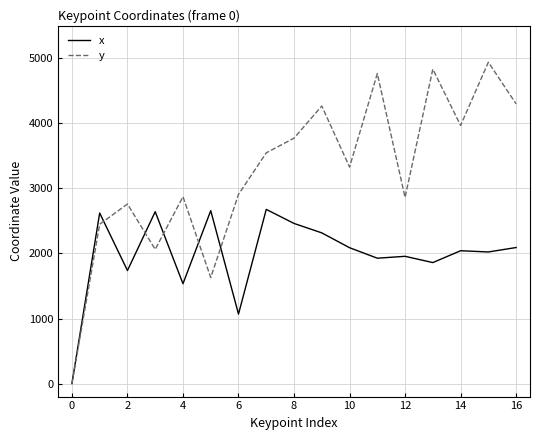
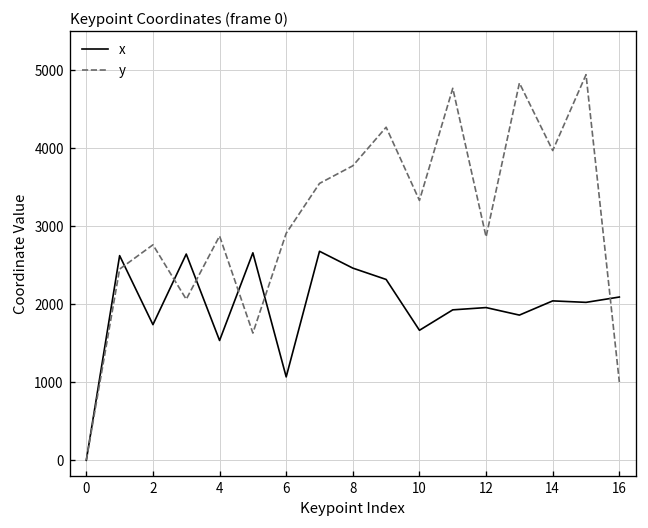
  {
    "x": {
      "2": 1700,
      "4": 1500,
      "6": 1100,
      "8": 2500,
-     "10": 2100,
+     "10": 1700,
      "12": 2000,
      "14": 2000,
      "16": 2100
    },
    "y": {
      "2": 2800,
      "4": 2900,
      "6": 2900,
      "8": 3800,
      "10": 3300,
      "12": 2900,
      "14": 4000,
-     "16": 4300
+     "16": 1000
    }
  }
